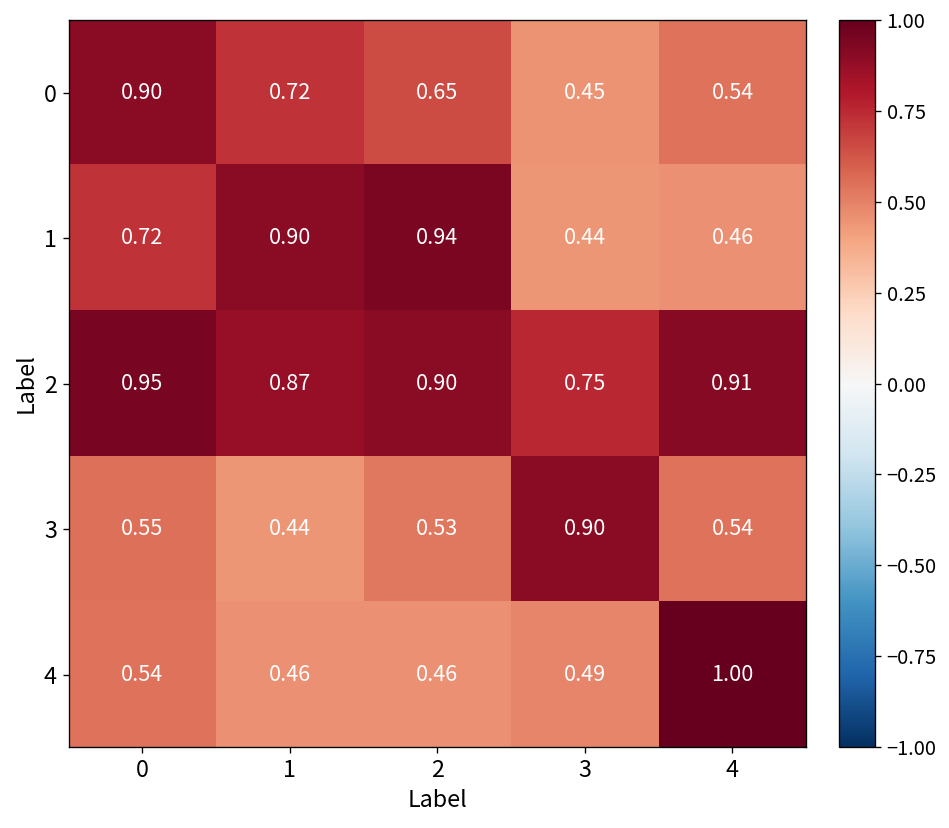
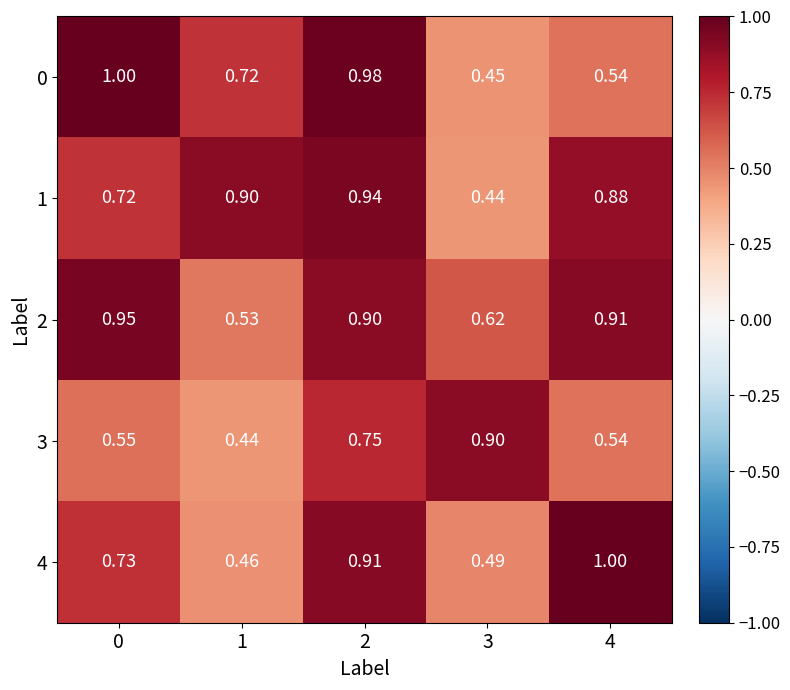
  {
    "0": {
-     "0": 0.90,
+     "0": 1.00,
      "1": 0.72,
-     "2": 0.65,
+     "2": 0.98,
      "3": 0.45,
      "4": 0.54
    },
    "1": {
      "0": 0.72,
      "1": 0.90,
      "2": 0.94,
      "3": 0.44,
-     "4": 0.46
+     "4": 0.88
    },
    "2": {
      "0": 0.95,
-     "1": 0.87,
+     "1": 0.53,
      "2": 0.90,
-     "3": 0.75,
+     "3": 0.62,
      "4": 0.91
    },
    "3": {
      "0": 0.55,
      "1": 0.44,
-     "2": 0.53,
+     "2": 0.75,
      "3": 0.90,
      "4": 0.54
    },
    "4": {
-     "0": 0.54,
+     "0": 0.73,
      "1": 0.46,
-     "2": 0.46,
+     "2": 0.91,
      "3": 0.49,
      "4": 1.00
    }
  }
